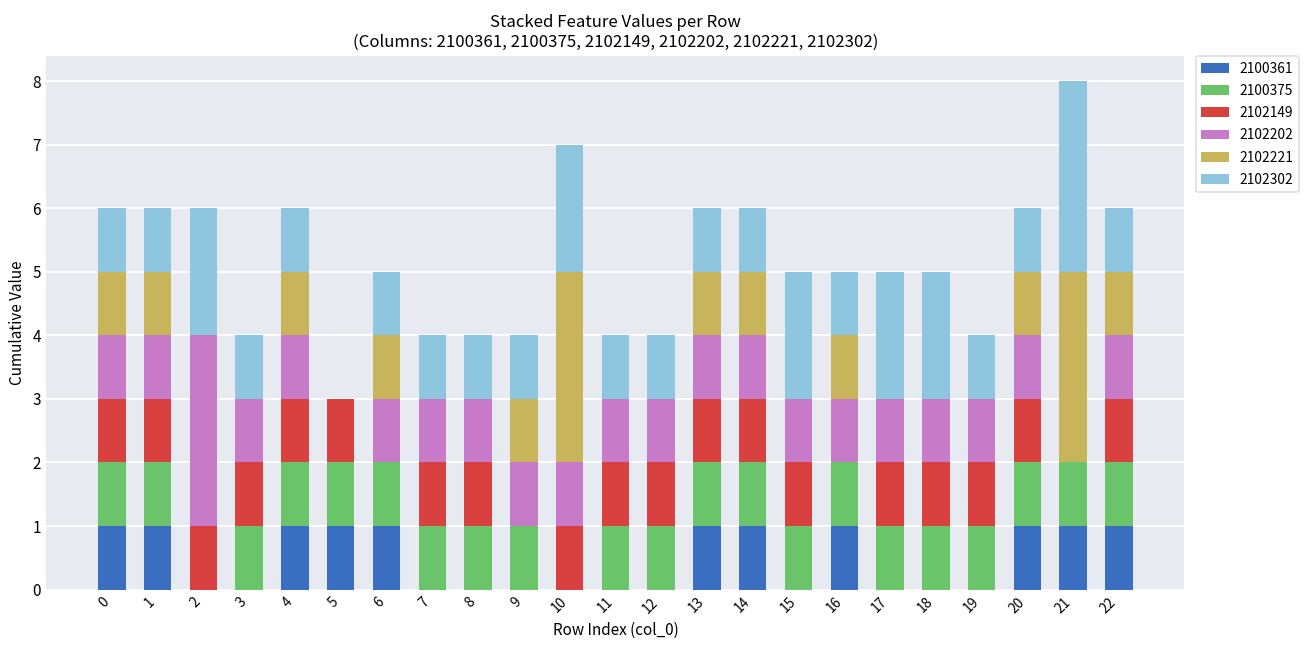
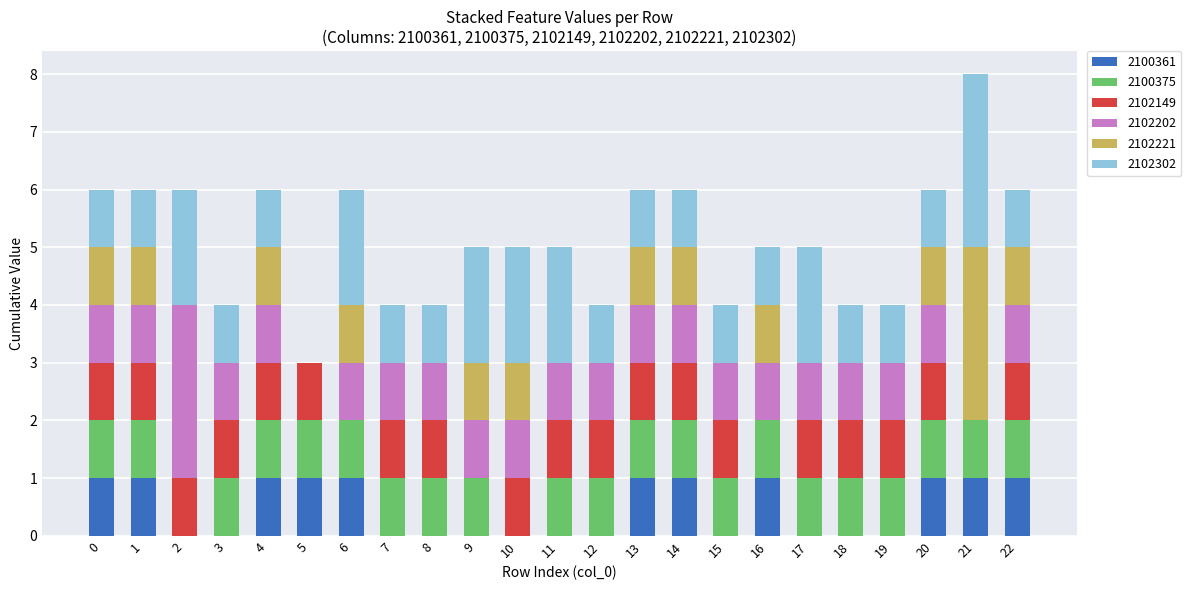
  {
    "2100361": {
      "0": 1,
      "1": 1,
      "2": 0,
      "3": 0,
      "4": 1,
      "5": 1,
      "6": 1,
      "7": 0,
      "8": 0,
      "9": 0,
      "10": 0,
      "11": 0,
      "12": 0,
      "13": 1,
      "14": 1,
      "15": 0,
      "16": 1,
      "17": 0,
      "18": 0,
      "19": 0,
      "20": 1,
      "21": 1,
      "22": 1
    },
    "2102202": {
      "0": 1,
      "1": 1,
      "2": 3,
      "3": 1,
      "4": 1,
      "5": 0,
      "6": 1,
      "7": 1,
      "8": 1,
      "9": 1,
      "10": 1,
      "11": 1,
      "12": 1,
      "13": 1,
      "14": 1,
      "15": 1,
      "16": 1,
      "17": 1,
      "18": 1,
      "19": 1,
      "20": 1,
      "21": 0,
      "22": 1
    },
    "2102221": {
      "0": 1,
      "1": 1,
      "2": 0,
      "3": 0,
      "4": 1,
      "5": 0,
      "6": 1,
      "7": 0,
      "8": 0,
      "9": 1,
-     "10": 3,
+     "10": 1,
      "11": 0,
      "12": 0,
      "13": 1,
      "14": 1,
      "15": 0,
      "16": 1,
      "17": 0,
      "18": 0,
      "19": 0,
      "20": 1,
      "21": 3,
      "22": 1
    },
    "2102302": {
      "0": 1,
      "1": 1,
      "2": 2,
      "3": 1,
      "4": 1,
      "5": 0,
-     "6": 1,
+     "6": 2,
      "7": 1,
      "8": 1,
-     "9": 1,
+     "9": 2,
      "10": 2,
-     "11": 1,
+     "11": 2,
      "12": 1,
      "13": 1,
      "14": 1,
-     "15": 2,
+     "15": 1,
      "16": 1,
      "17": 2,
-     "18": 2,
+     "18": 1,
      "19": 1,
      "20": 1,
      "21": 3,
      "22": 1
    }
  }
